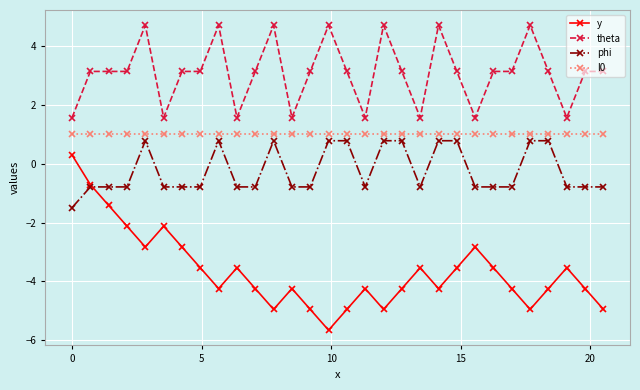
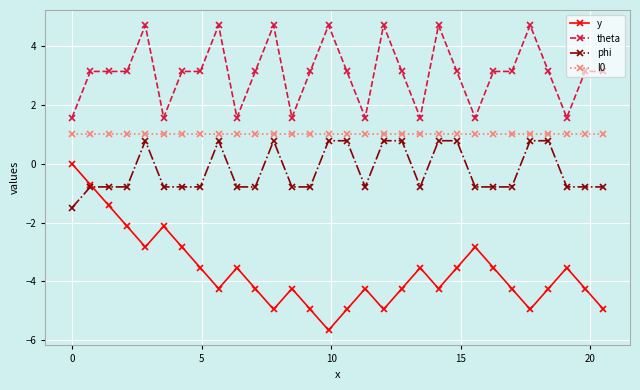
  {
    "y": {
-     "0": 0.3
+     "0": 0.0
    },
    "theta": {
      "0": 1.6
    },
    "phi": {
      "0": -1.5
    },
    "l0": {
      "0": 1.0
    }
  }
